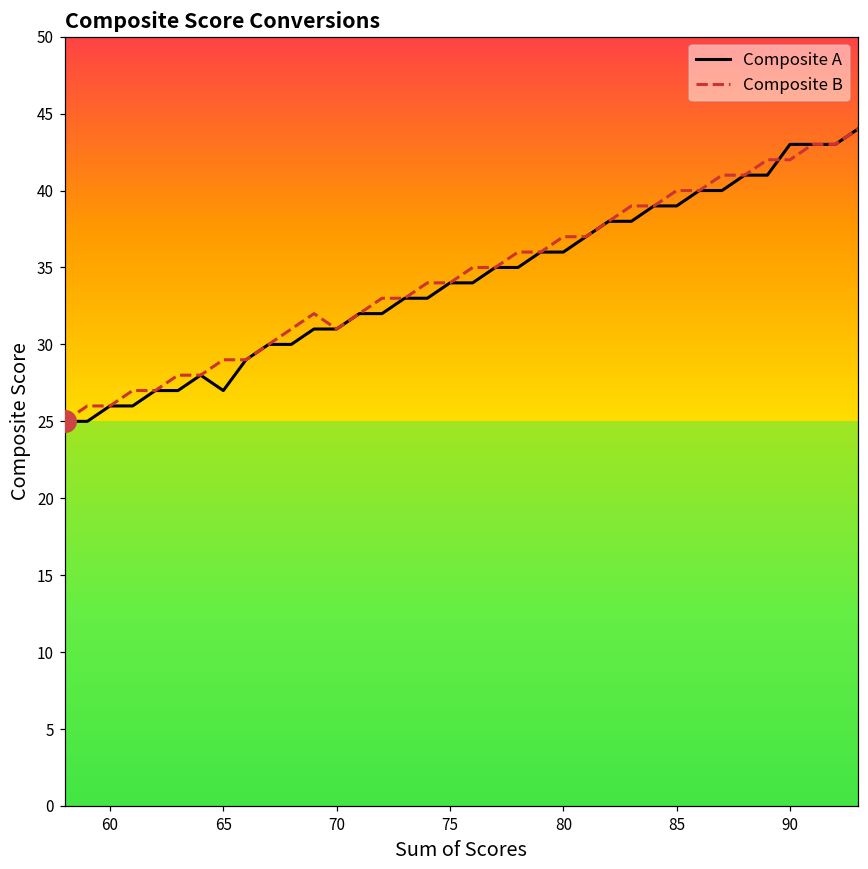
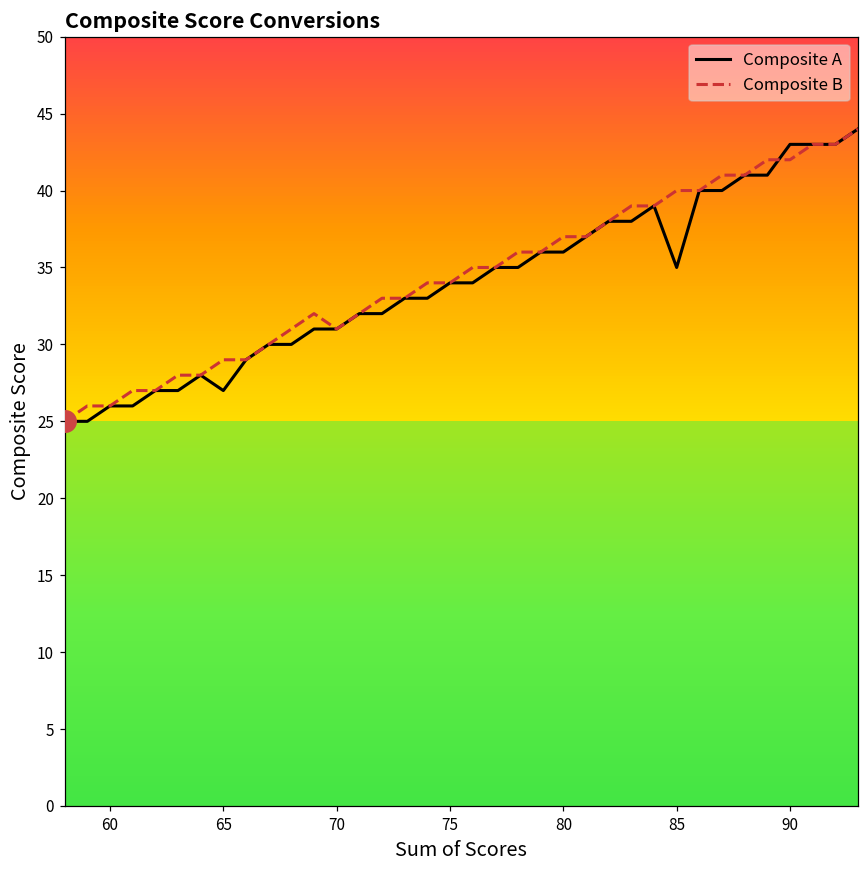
  {
    "Composite A": {
      "65": 27,
      "80": 36,
-     "85": 39,
+     "85": 35,
      "90": 43
    }
  }
